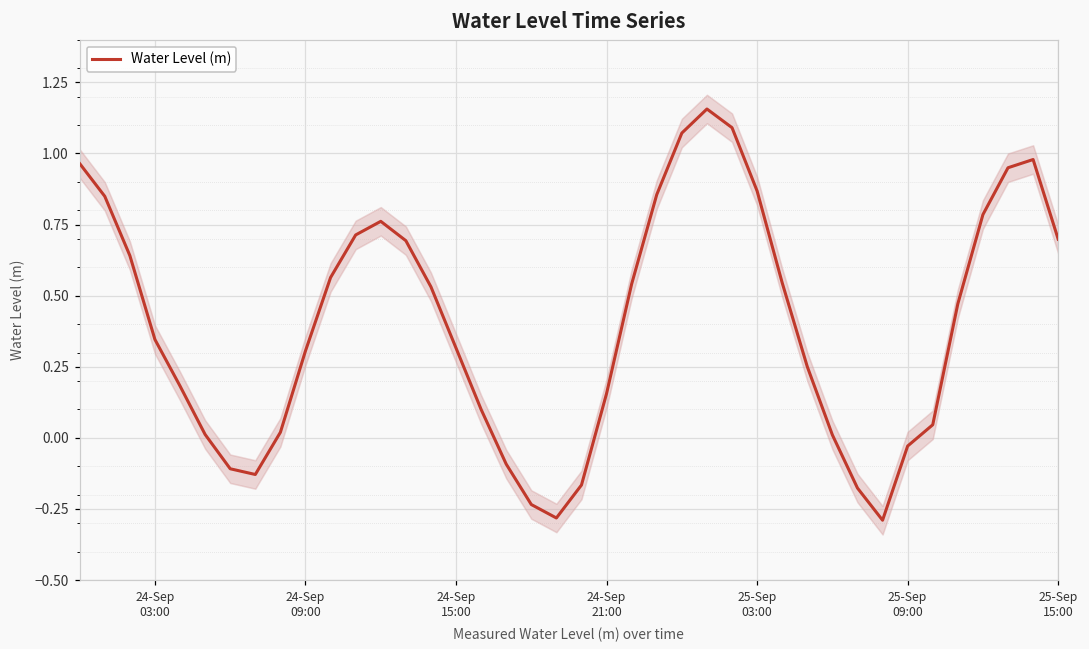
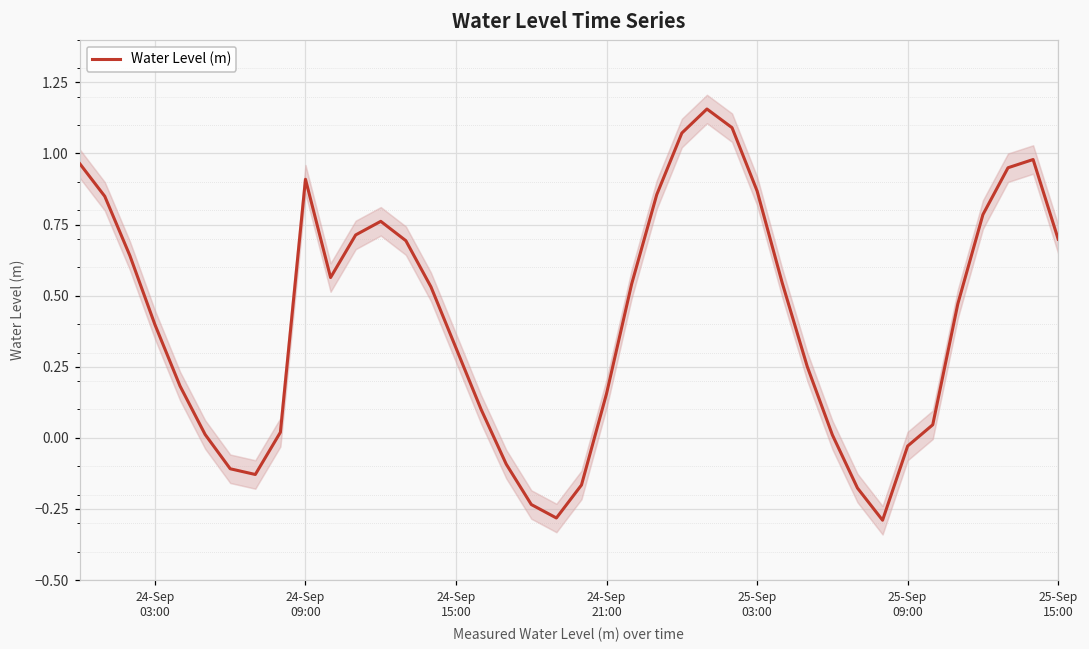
  {
    "Water Level (m)": {
-     "24-Sep 03:00": 0.35,
-     "24-Sep 09:00": 0.31,
+     "24-Sep 03:00": 0.40,
+     "24-Sep 09:00": 0.91,
      "24-Sep 15:00": 0.32,
      "24-Sep 21:00": 0.16,
      "25-Sep 03:00": 0.87,
      "25-Sep 09:00": -0.03,
      "25-Sep 15:00": 0.70
    }
  }
